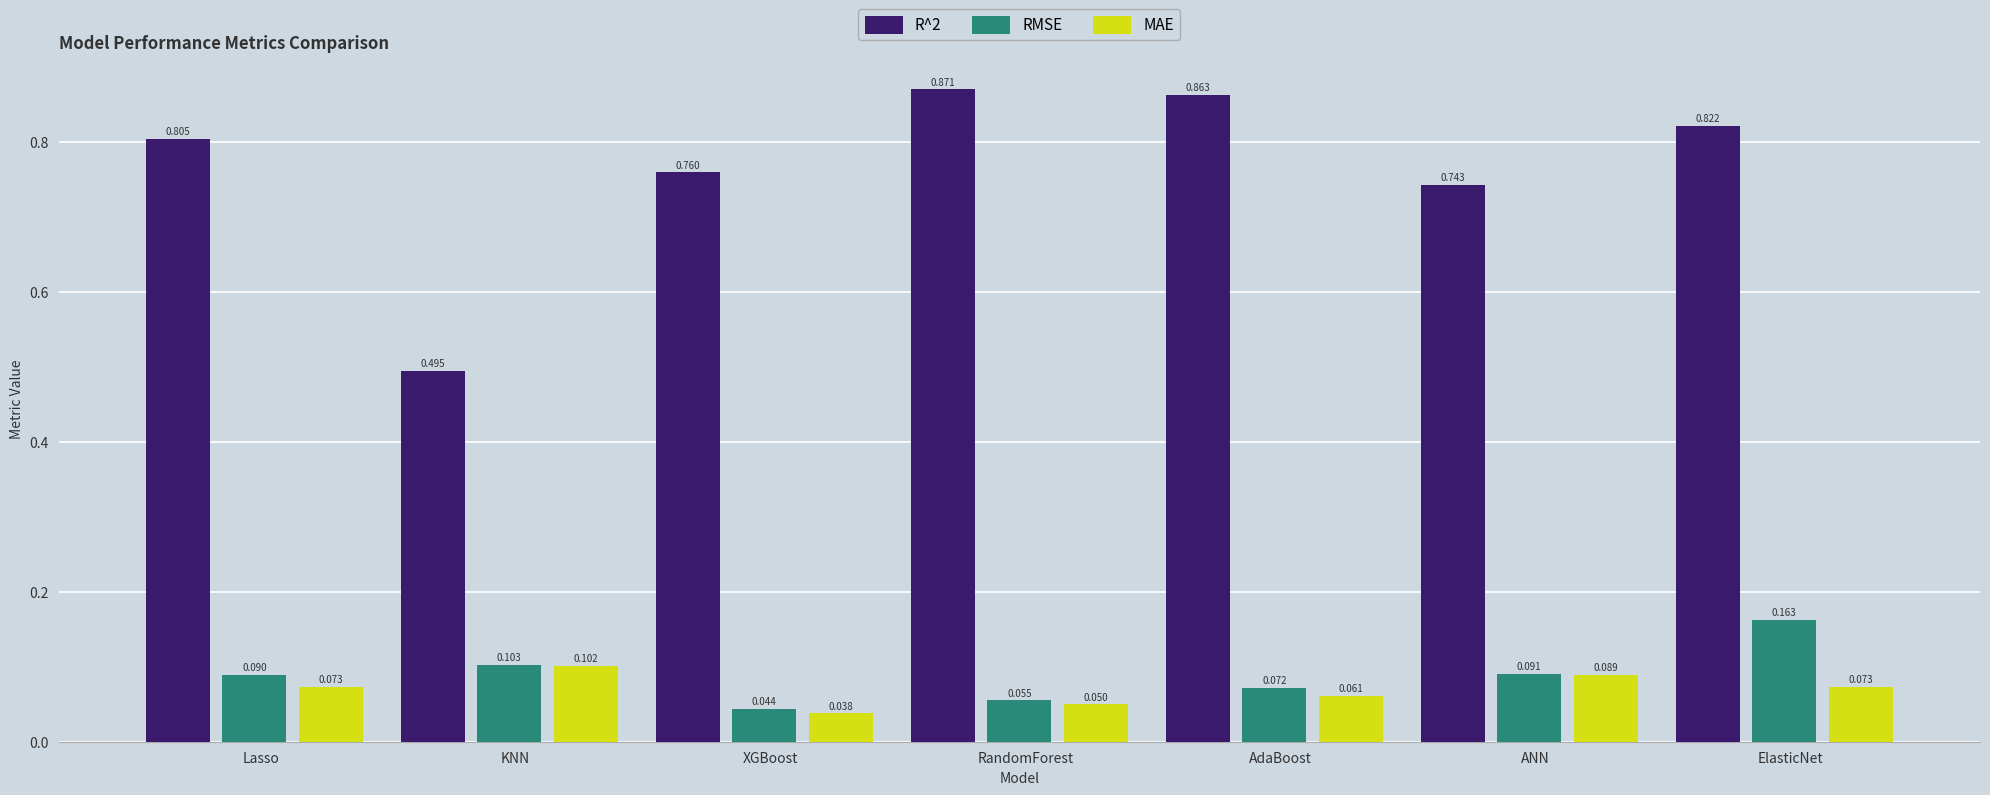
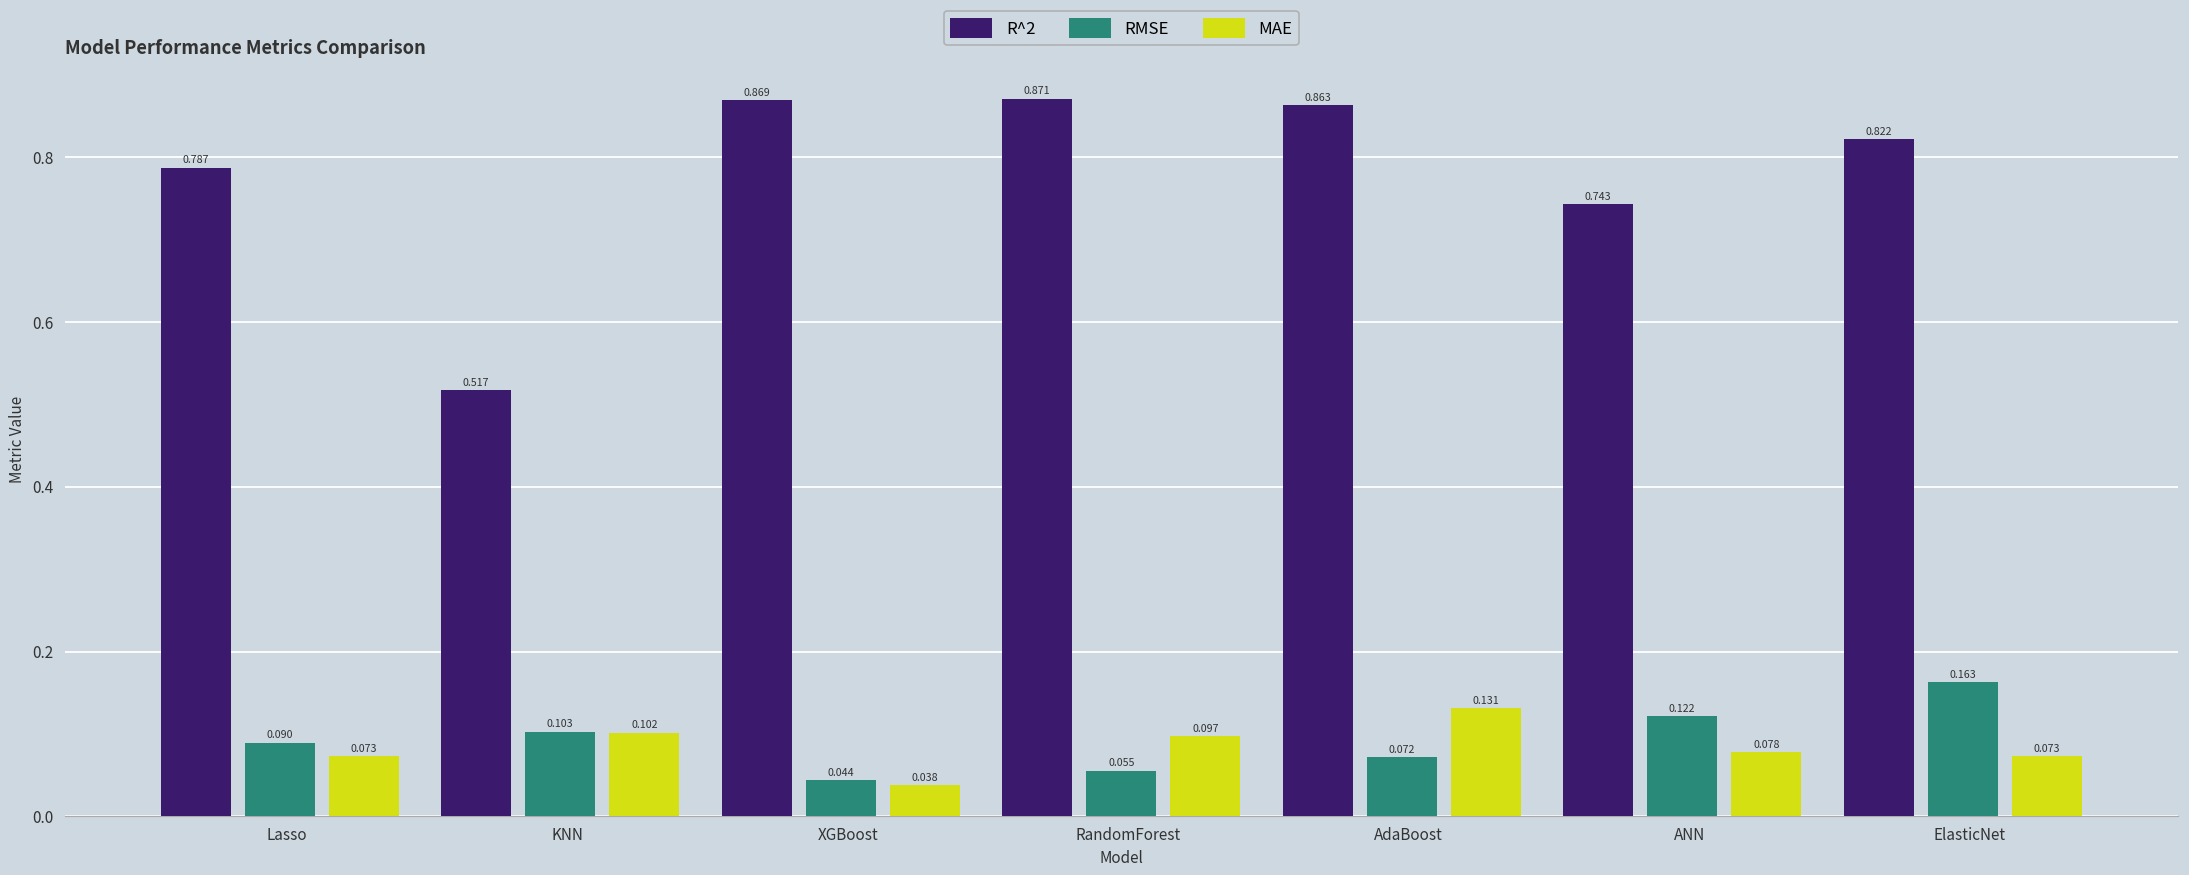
  {
    "R^2": {
-     "Lasso": 0.805,
-     "KNN": 0.495,
-     "XGBoost": 0.760,
+     "Lasso": 0.787,
+     "KNN": 0.517,
+     "XGBoost": 0.869,
      "RandomForest": 0.871,
      "AdaBoost": 0.863,
      "ANN": 0.743,
      "ElasticNet": 0.822
    },
    "RMSE": {
      "Lasso": 0.090,
      "KNN": 0.103,
      "XGBoost": 0.044,
      "RandomForest": 0.055,
      "AdaBoost": 0.072,
-     "ANN": 0.091,
+     "ANN": 0.122,
      "ElasticNet": 0.163
    },
    "MAE": {
      "Lasso": 0.073,
      "KNN": 0.102,
      "XGBoost": 0.038,
-     "RandomForest": 0.050,
-     "AdaBoost": 0.061,
-     "ANN": 0.089,
+     "RandomForest": 0.097,
+     "AdaBoost": 0.131,
+     "ANN": 0.078,
      "ElasticNet": 0.073
    }
  }
